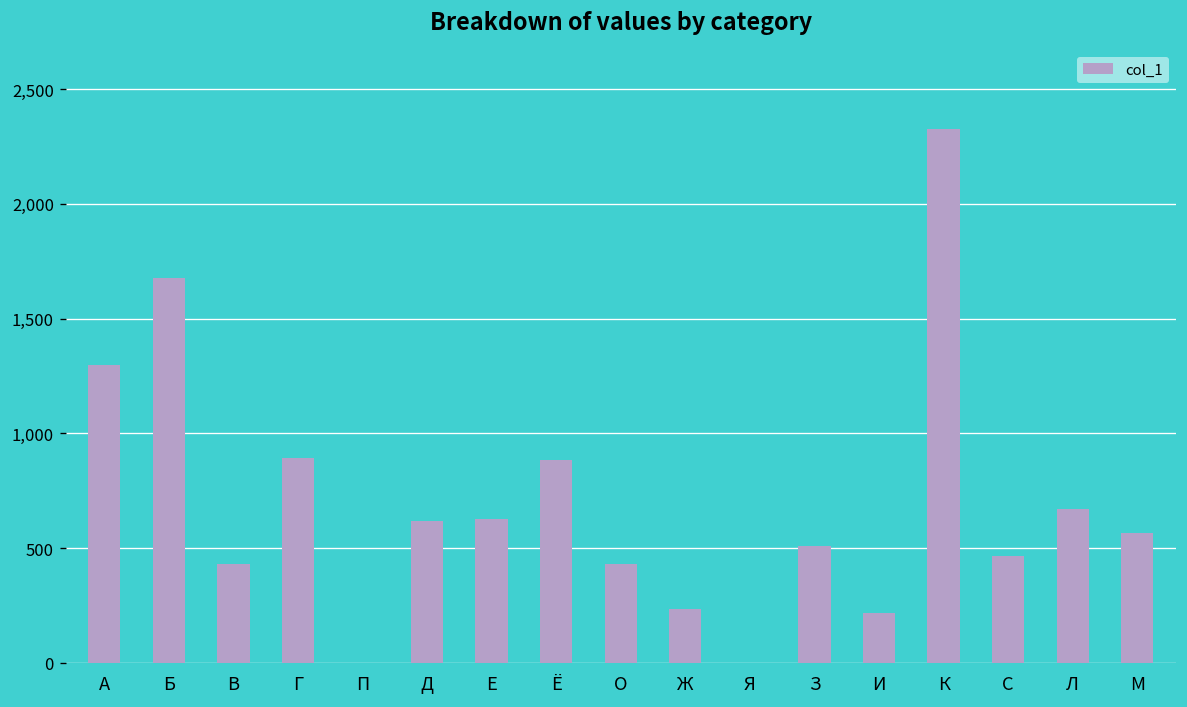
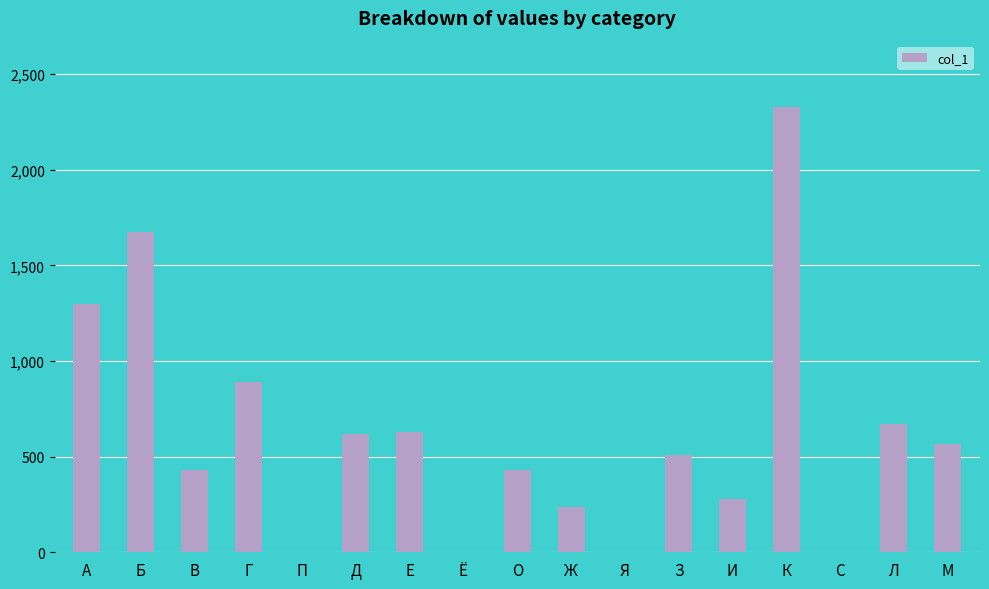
  {
    "А": "1,300",
    "Б": "1,680",
    "В": "430",
    "Г": "890",
    "Д": "620",
    "Е": "630",
-   "Ё": "890",
+   "Ё": "0",
    "О": "430",
    "Ж": "240",
    "З": "510",
-   "И": "220",
+   "И": "280",
    "К": "2,330",
-   "С": "470",
+   "С": "0",
    "Л": "670",
    "М": "570"
  }
